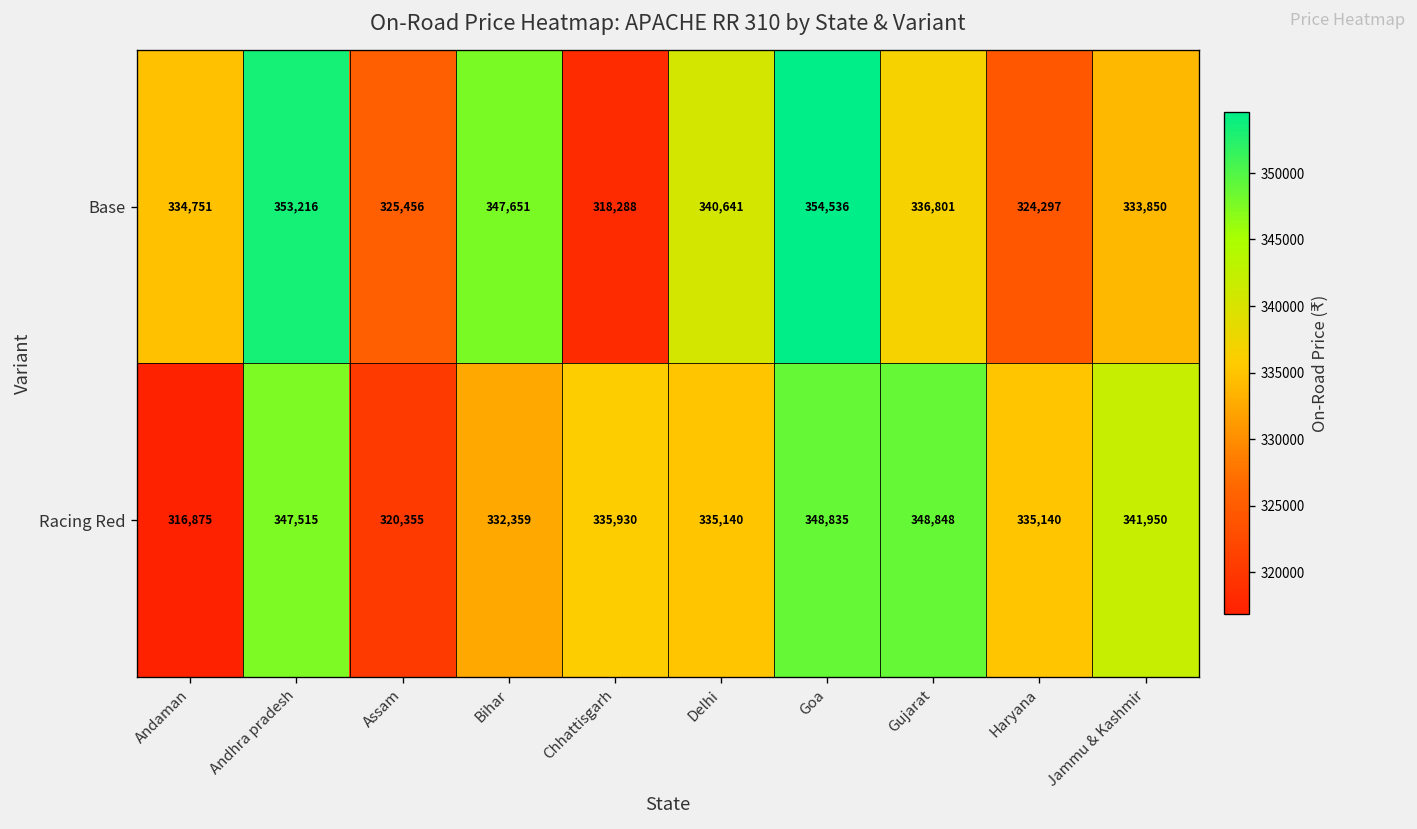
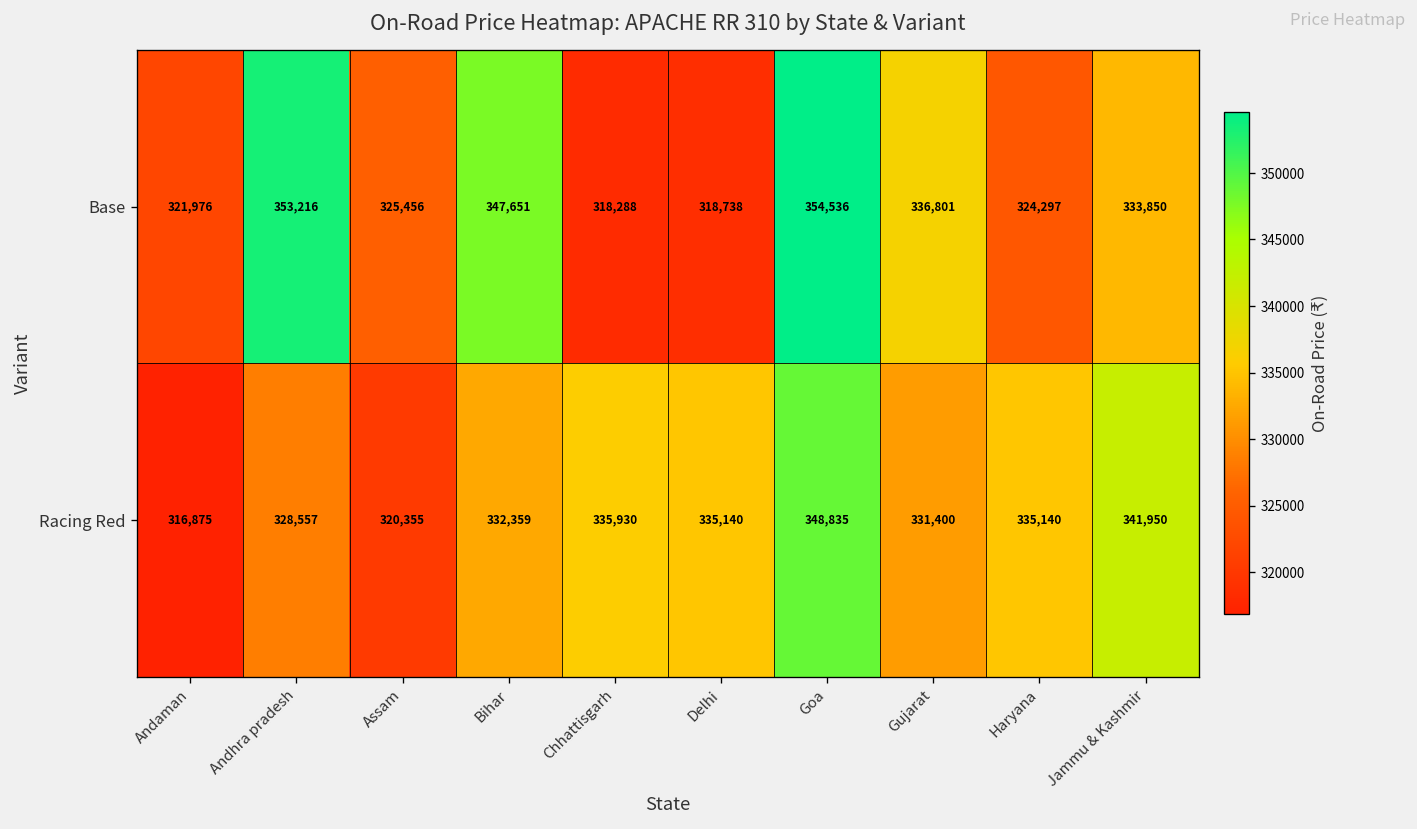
  {
    "Base": {
-     "Andaman": "334,751",
+     "Andaman": "321,976",
      "Andhra pradesh": "353,216",
      "Assam": "325,456",
      "Bihar": "347,651",
      "Chhattisgarh": "318,288",
-     "Delhi": "340,641",
+     "Delhi": "318,738",
      "Goa": "354,536",
      "Gujarat": "336,801",
      "Haryana": "324,297",
      "Jammu & Kashmir": "333,850"
    },
    "Racing Red": {
      "Andaman": "316,875",
-     "Andhra pradesh": "347,515",
+     "Andhra pradesh": "328,557",
      "Assam": "320,355",
      "Bihar": "332,359",
      "Chhattisgarh": "335,930",
      "Delhi": "335,140",
      "Goa": "348,835",
-     "Gujarat": "348,848",
+     "Gujarat": "331,400",
      "Haryana": "335,140",
      "Jammu & Kashmir": "341,950"
    }
  }
